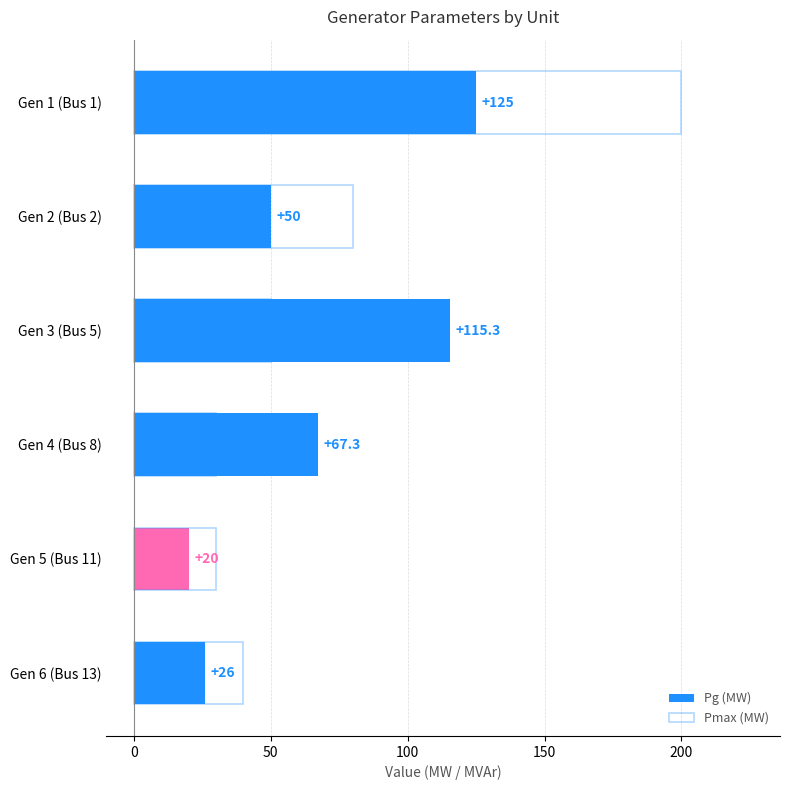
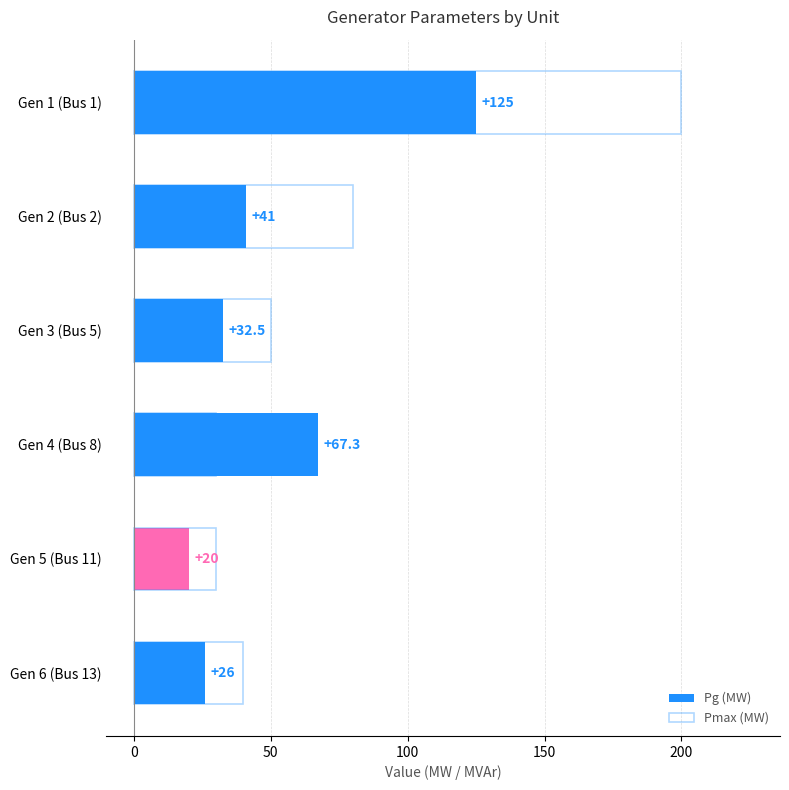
  {
    "Pg (MW)": {
-     "Gen 2 (Bus 2)": "+50",
-     "Gen 3 (Bus 5)": "+115.3",
+     "Gen 2 (Bus 2)": "+41",
+     "Gen 3 (Bus 5)": "+32.5",
      "Gen 4 (Bus 8)": "+67.3"
    }
  }
